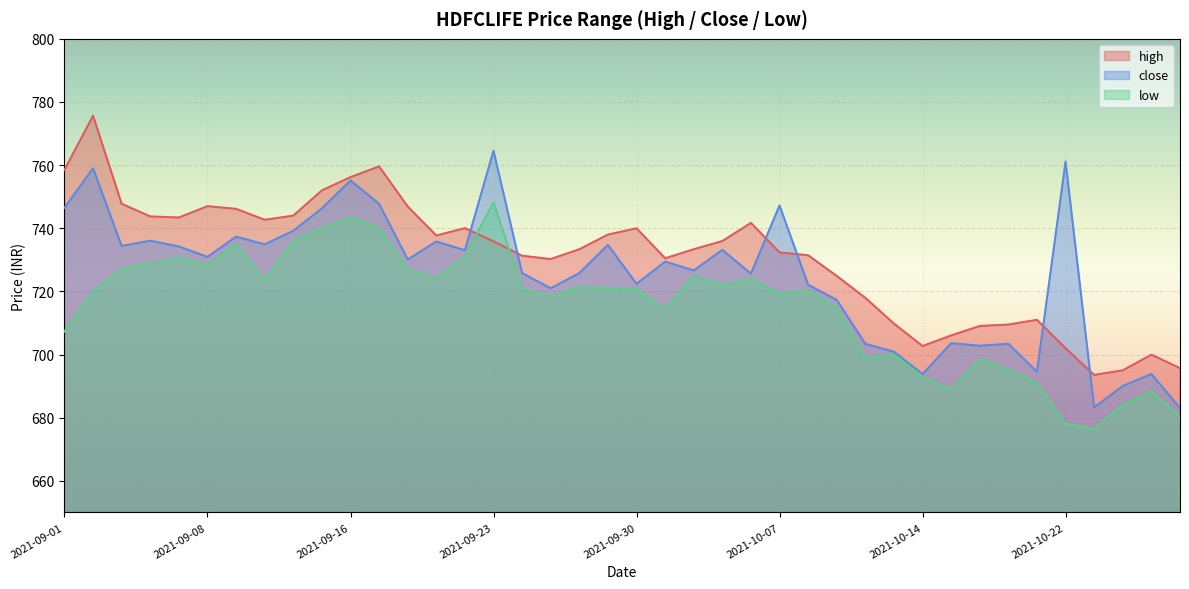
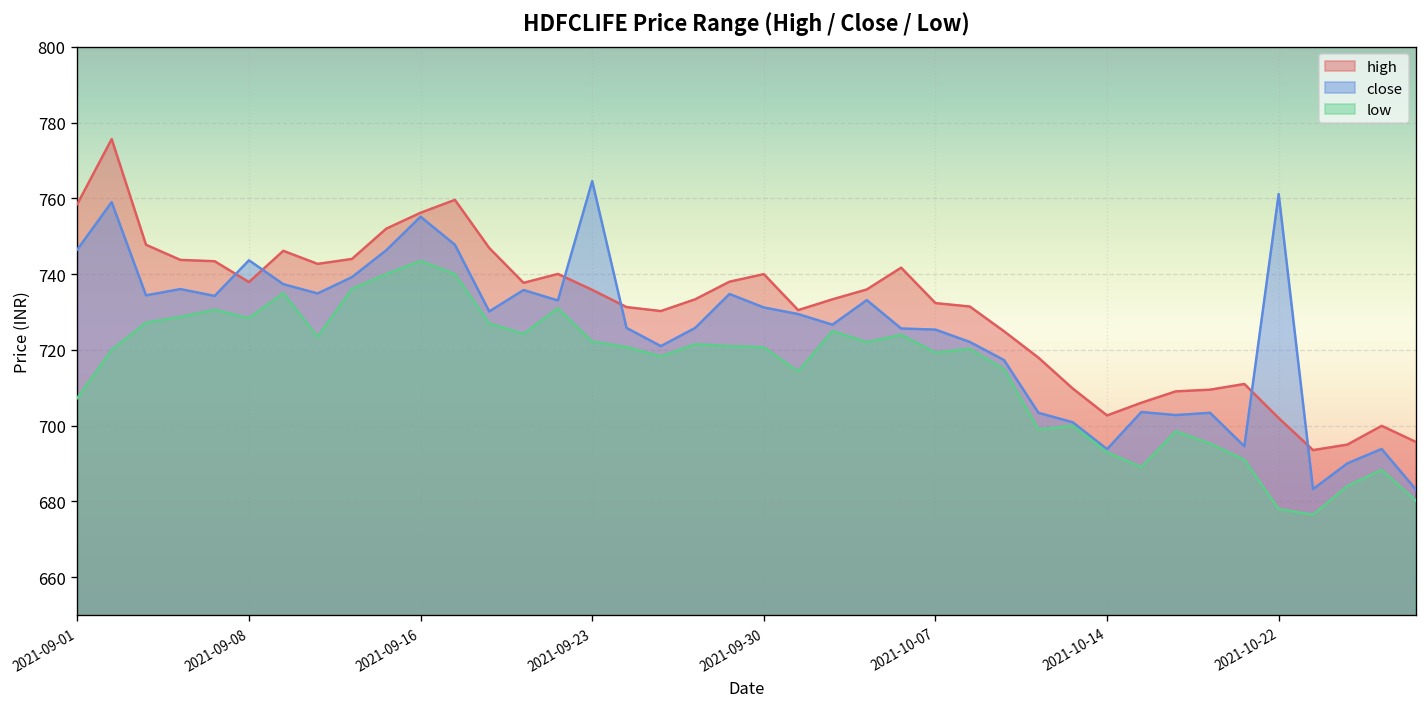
  {
    "high": {
      "2021-09-01": 759,
-     "2021-09-08": 747,
+     "2021-09-08": 738,
      "2021-09-16": 756,
      "2021-09-23": 736,
      "2021-09-30": 740,
      "2021-10-07": 732,
      "2021-10-14": 703,
      "2021-10-22": 702
    },
    "close": {
      "2021-09-01": 746,
-     "2021-09-08": 731,
+     "2021-09-08": 744,
      "2021-09-16": 755,
      "2021-09-23": 765,
-     "2021-09-30": 722,
-     "2021-10-07": 747,
+     "2021-09-30": 731,
+     "2021-10-07": 725,
      "2021-10-14": 694,
      "2021-10-22": 761
    },
    "low": {
      "2021-09-01": 707,
      "2021-09-08": 728,
      "2021-09-16": 744,
-     "2021-09-23": 748,
+     "2021-09-23": 722,
      "2021-09-30": 721,
      "2021-10-07": 719,
      "2021-10-14": 693,
      "2021-10-22": 678
    }
  }
